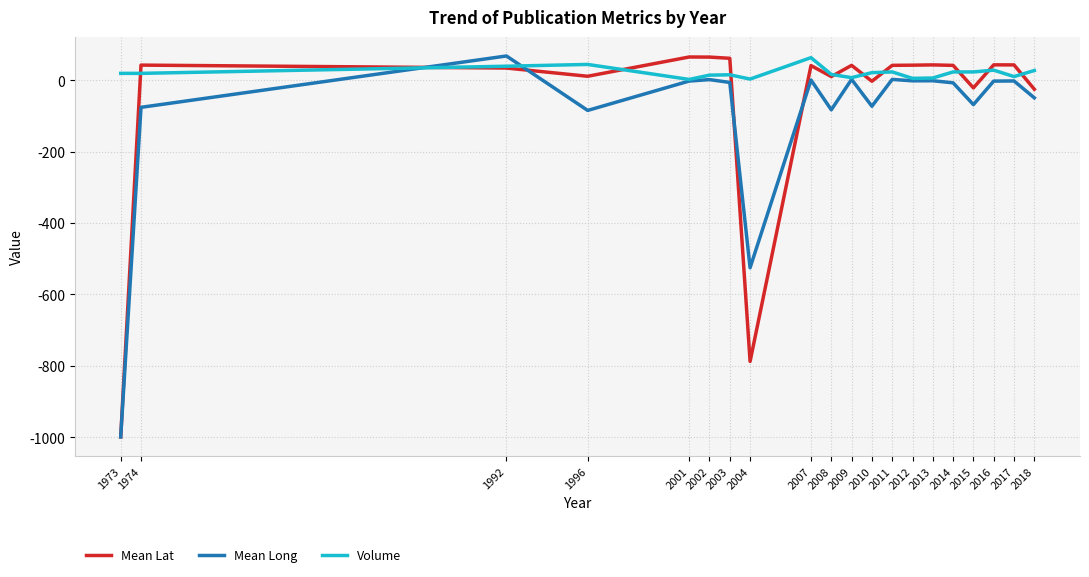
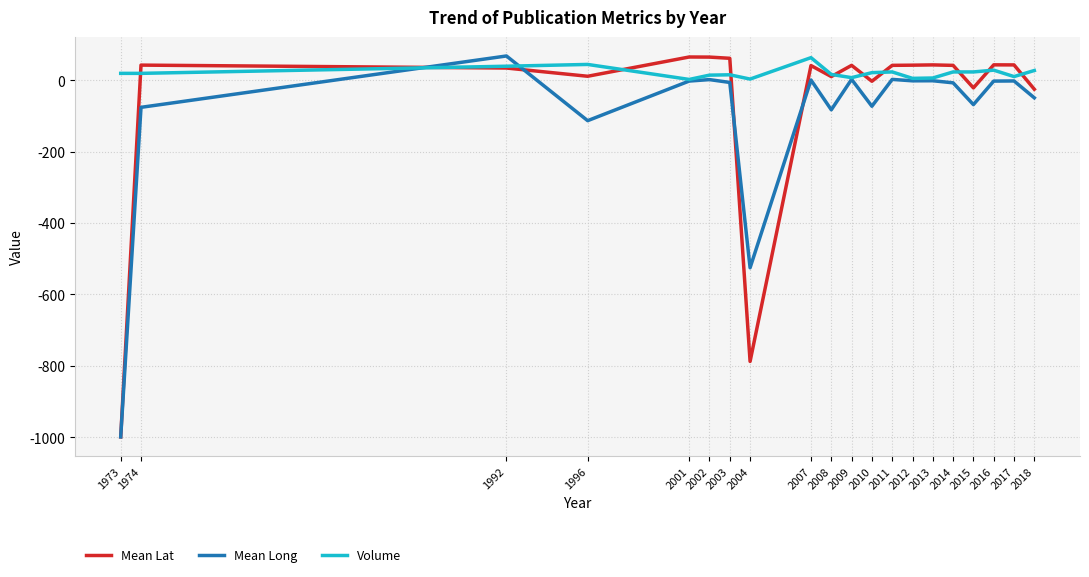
  {
    "Mean Lat": {
      "1974": 40,
      "1996": 10,
      "2001": 60,
      "2002": 60,
      "2003": 60,
      "2004": -790,
      "2007": 40,
      "2009": 40,
      "2010": 0,
      "2011": 40,
      "2012": 40,
      "2013": 40,
      "2014": 40,
      "2015": -20,
      "2016": 40,
      "2017": 40,
      "2018": -30
    },
    "Mean Long": {
      "1974": -80,
      "1992": 70,
-     "1996": -80,
+     "1996": -110,
      "2002": 0,
      "2003": -10,
      "2004": -530,
      "2007": 0,
      "2008": -80,
      "2010": -70,
      "2011": 0,
      "2013": 0,
      "2014": -10,
      "2015": -70,
      "2016": 0,
      "2017": 0,
      "2018": -50
    },
    "Volume": {
      "1973": 20,
      "1974": 20,
      "1996": 40,
      "2002": 10,
      "2003": 20,
      "2004": 0,
      "2007": 60,
      "2010": 20,
      "2011": 20,
      "2013": 10,
      "2014": 20,
      "2015": 20,
      "2016": 30,
      "2017": 10,
      "2018": 30
    }
  }
